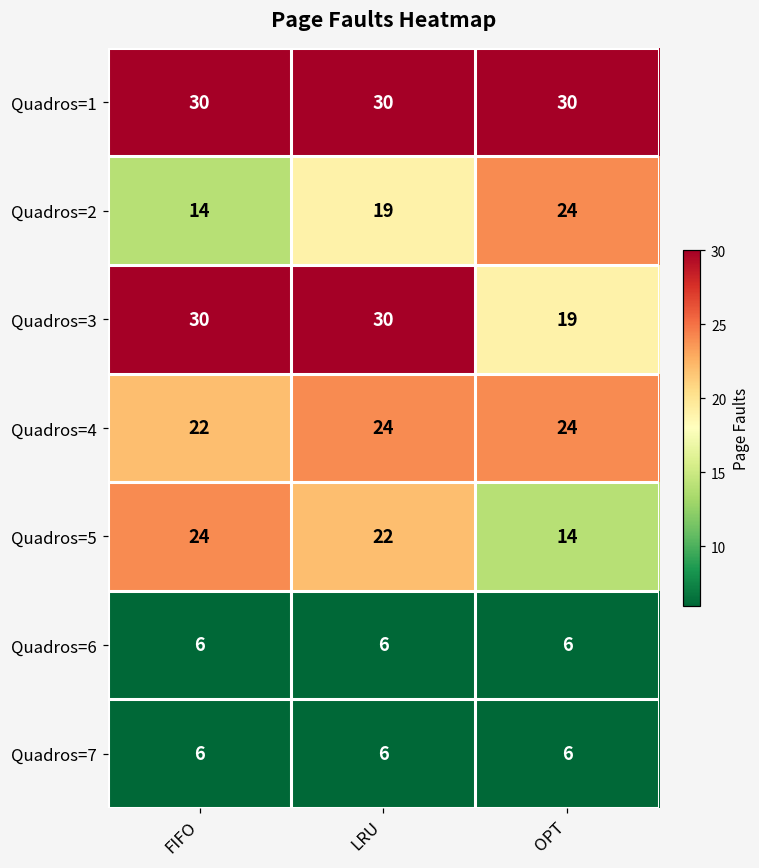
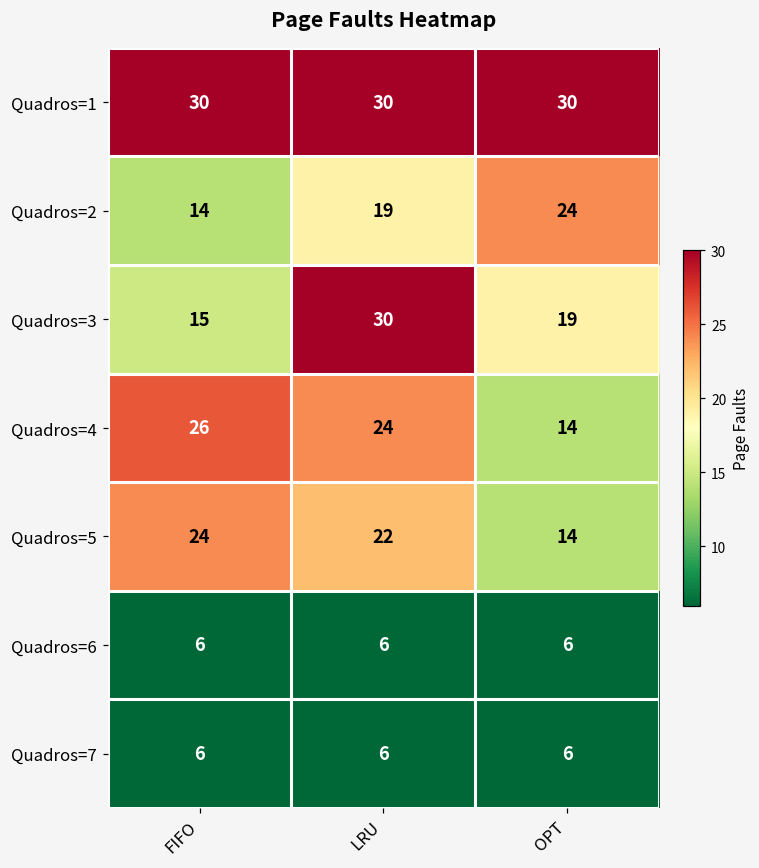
  {
    "Quadros=1": {
      "FIFO": 30,
      "LRU": 30,
      "OPT": 30
    },
    "Quadros=2": {
      "FIFO": 14,
      "LRU": 19,
      "OPT": 24
    },
    "Quadros=3": {
-     "FIFO": 30,
+     "FIFO": 15,
      "LRU": 30,
      "OPT": 19
    },
    "Quadros=4": {
-     "FIFO": 22,
+     "FIFO": 26,
      "LRU": 24,
-     "OPT": 24
+     "OPT": 14
    },
    "Quadros=5": {
      "FIFO": 24,
      "LRU": 22,
      "OPT": 14
    },
    "Quadros=6": {
      "FIFO": 6,
      "LRU": 6,
      "OPT": 6
    },
    "Quadros=7": {
      "FIFO": 6,
      "LRU": 6,
      "OPT": 6
    }
  }
